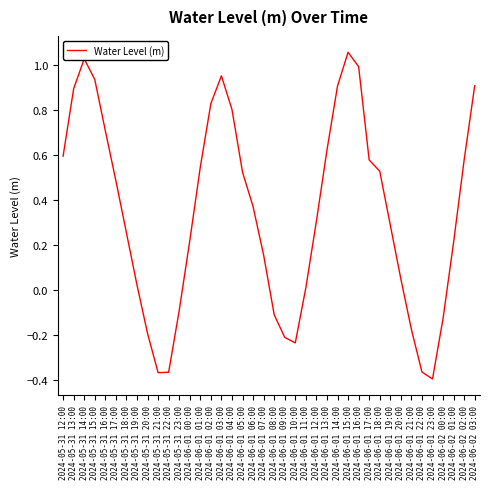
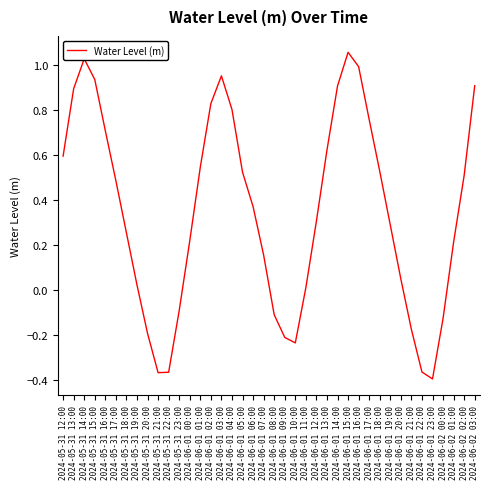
  {
    "2024-05-31 12:00": 0.60,
    "2024-05-31 13:00": 0.90,
    "2024-05-31 15:00": 0.94,
    "2024-05-31 16:00": 0.71,
    "2024-05-31 17:00": 0.49,
    "2024-05-31 18:00": 0.25,
    "2024-05-31 19:00": 0.02,
    "2024-05-31 20:00": -0.19,
    "2024-05-31 21:00": -0.37,
    "2024-05-31 22:00": -0.37,
    "2024-05-31 23:00": -0.09,
    "2024-06-01 00:00": 0.22,
    "2024-06-01 01:00": 0.55,
    "2024-06-01 02:00": 0.83,
    "2024-06-01 03:00": 0.95,
    "2024-06-01 04:00": 0.80,
    "2024-06-01 05:00": 0.52,
    "2024-06-01 06:00": 0.37,
    "2024-06-01 07:00": 0.15,
    "2024-06-01 08:00": -0.11,
    "2024-06-01 09:00": -0.21,
    "2024-06-01 10:00": -0.24,
    "2024-06-01 11:00": 0.01,
    "2024-06-01 12:00": 0.31,
    "2024-06-01 13:00": 0.62,
    "2024-06-01 14:00": 0.91,
    "2024-06-01 15:00": 1.06,
    "2024-06-01 16:00": 0.99,
-   "2024-06-01 17:00": 0.58,
+   "2024-06-01 17:00": 0.76,
    "2024-06-01 18:00": 0.53,
    "2024-06-01 19:00": 0.29,
    "2024-06-01 20:00": 0.05,
    "2024-06-01 21:00": -0.18,
    "2024-06-01 22:00": -0.37,
    "2024-06-01 23:00": -0.40,
    "2024-06-02 00:00": -0.13,
    "2024-06-02 01:00": 0.21,
-   "2024-06-02 02:00": 0.58,
+   "2024-06-02 02:00": 0.51,
    "2024-06-02 03:00": 0.91
  }
